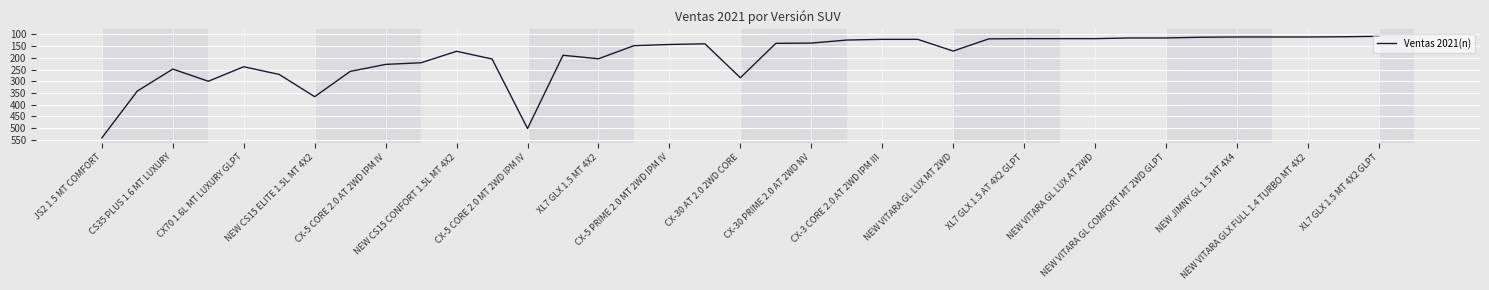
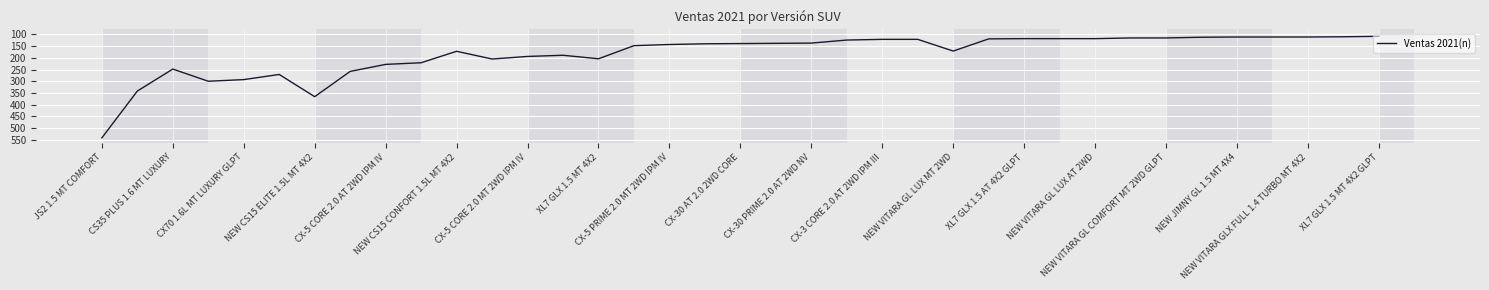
  {
    "JS2 1.5 MT COMFORT": 540,
    "CS35 PLUS 1.6 MT LUXURY": 250,
-   "CX70 1.6L MT LUXURY GLPT": 240,
+   "CX70 1.6L MT LUXURY GLPT": 290,
    "NEW CS15 ELITE 1.5L MT 4X2": 370,
    "CX-5 CORE 2.0 AT 2WD IPM IV": 230,
    "NEW CS15 CONFORT 1.5L MT 4X2": 170,
-   "CX-5 CORE 2.0 MT 2WD IPM IV": 500,
+   "CX-5 CORE 2.0 MT 2WD IPM IV": 190,
    "XL7 GLX 1.5 MT 4X2": 200,
    "CX-5 PRIME 2.0 MT 2WD IPM IV": 140,
-   "CX-30 AT 2.0 2WD CORE": 290,
+   "CX-30 AT 2.0 2WD CORE": 140,
    "CX-30 PRIME 2.0 AT 2WD NV": 140,
    "CX-3 CORE 2.0 AT 2WD IPM III": 120,
    "NEW VITARA GL LUX MT 2WD": 170,
    "XL7 GLX 1.5 AT 4X2 GLPT": 120,
    "NEW VITARA GL LUX AT 2WD": 120,
    "NEW VITARA GL COMFORT MT 2WD GLPT": 120,
    "NEW JIMNY GL 1.5 MT 4X4": 110,
    "NEW VITARA GLX FULL 1.4 TURBO MT 4X2": 110
  }
